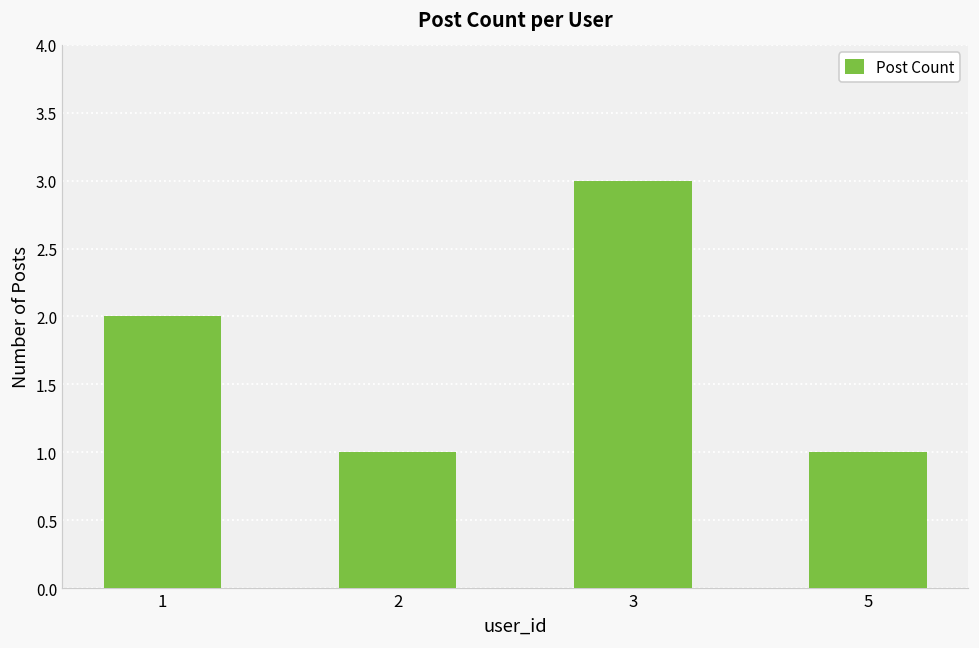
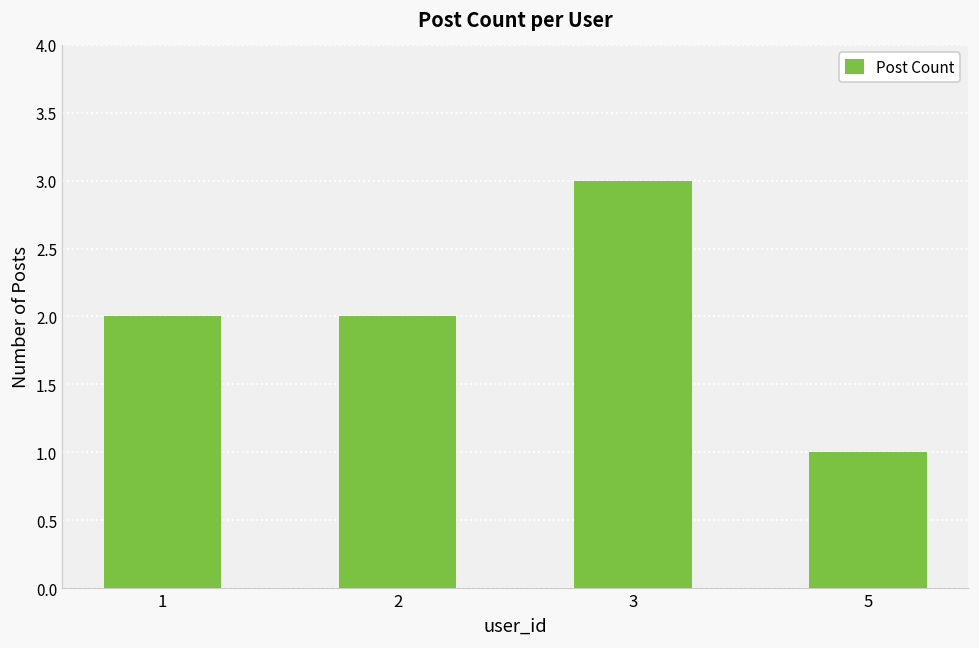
  {
    "1": 2,
-   "2": 1,
+   "2": 2,
    "3": 3,
    "5": 1
  }
